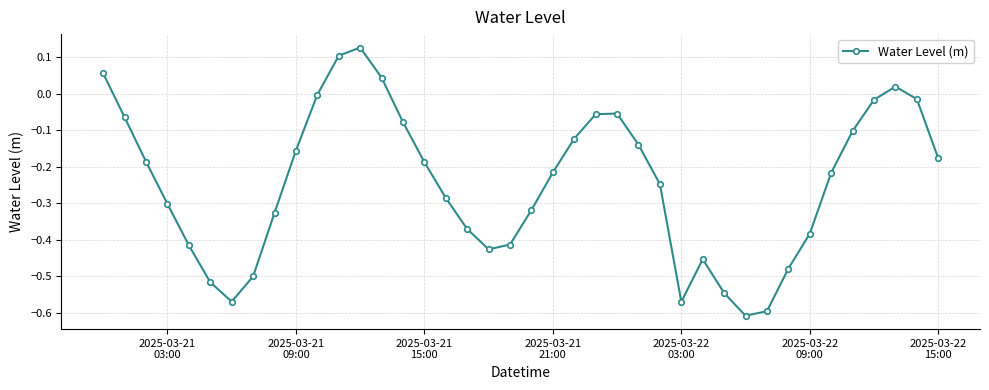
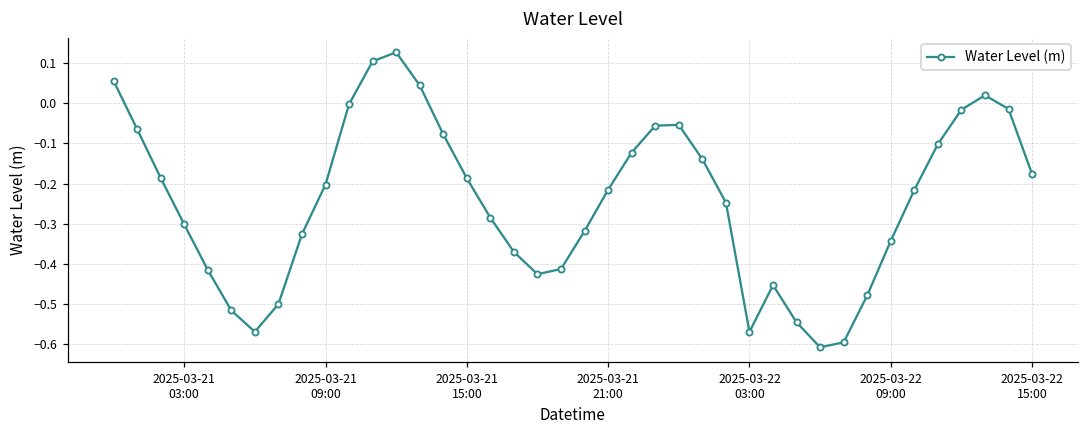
  {
    "2025-03-21 03:00": -0.30,
-   "2025-03-21 09:00": -0.16,
+   "2025-03-21 09:00": -0.20,
    "2025-03-21 15:00": -0.19,
    "2025-03-21 21:00": -0.22,
    "2025-03-22 03:00": -0.57,
-   "2025-03-22 09:00": -0.38,
+   "2025-03-22 09:00": -0.34,
    "2025-03-22 15:00": -0.18
  }
